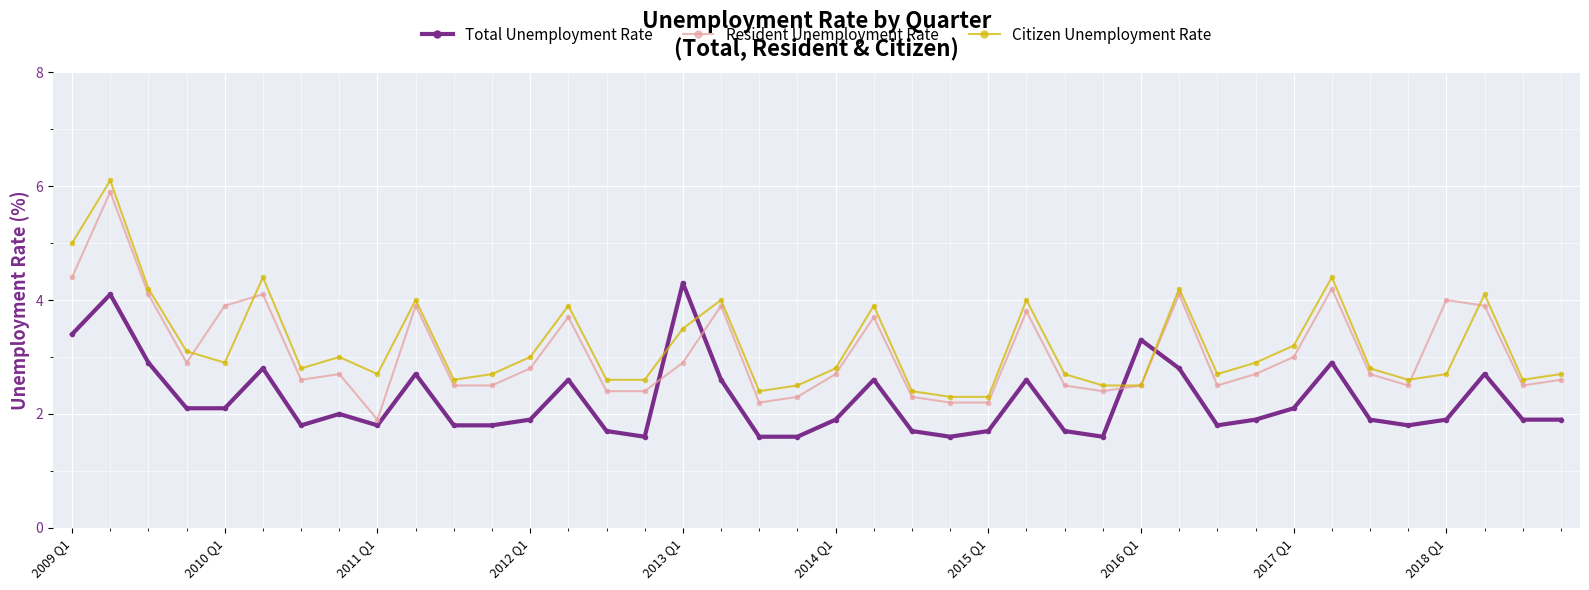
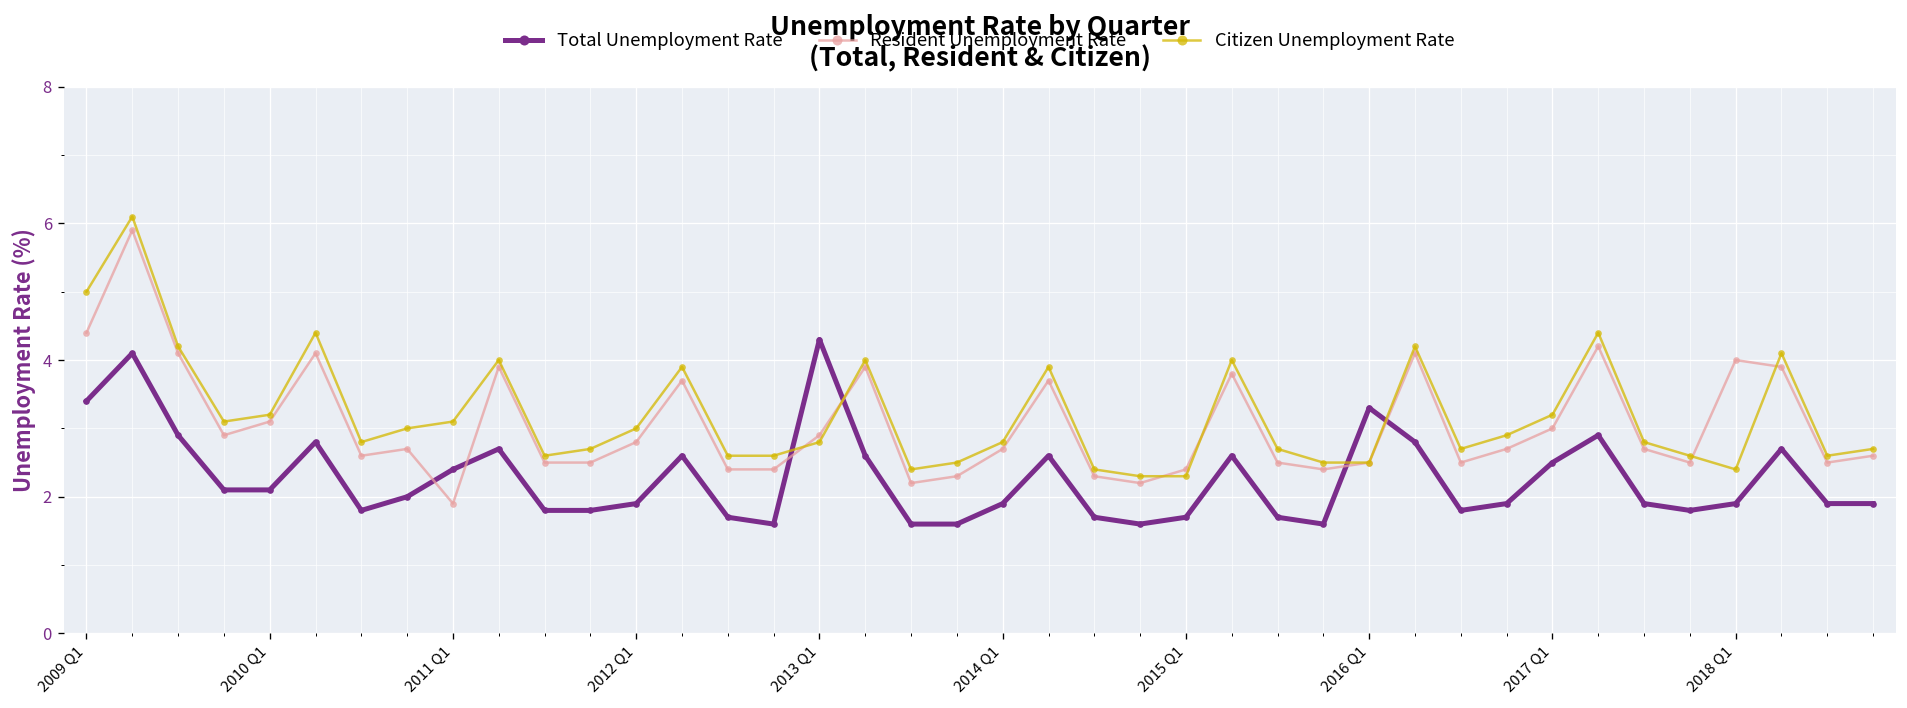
  {
    "Total Unemployment Rate": {
      "2009 Q1": 3.4,
      "2010 Q1": 2.1,
-     "2011 Q1": 1.8,
+     "2011 Q1": 2.4,
      "2012 Q1": 1.9,
      "2013 Q1": 4.3,
      "2014 Q1": 1.9,
      "2015 Q1": 1.7,
      "2016 Q1": 3.3,
-     "2017 Q1": 2.1,
+     "2017 Q1": 2.5,
      "2018 Q1": 1.9
    },
    "Resident Unemployment Rate": {
      "2009 Q1": 4.4,
-     "2010 Q1": 3.9,
+     "2010 Q1": 3.1,
      "2011 Q1": 1.9,
      "2012 Q1": 2.8,
      "2013 Q1": 2.9,
      "2014 Q1": 2.7,
-     "2015 Q1": 2.2,
+     "2015 Q1": 2.4,
      "2017 Q1": 3.0,
      "2018 Q1": 4.0
    },
    "Citizen Unemployment Rate": {
      "2009 Q1": 5.0,
-     "2010 Q1": 2.9,
-     "2011 Q1": 2.7,
+     "2010 Q1": 3.2,
+     "2011 Q1": 3.1,
      "2012 Q1": 3.0,
-     "2013 Q1": 3.5,
+     "2013 Q1": 2.8,
      "2014 Q1": 2.8,
      "2015 Q1": 2.3,
      "2017 Q1": 3.2,
-     "2018 Q1": 2.7
+     "2018 Q1": 2.4
    }
  }
